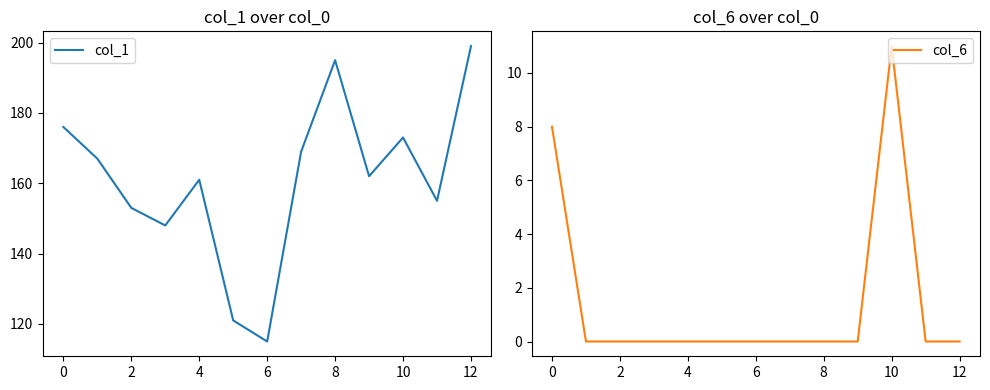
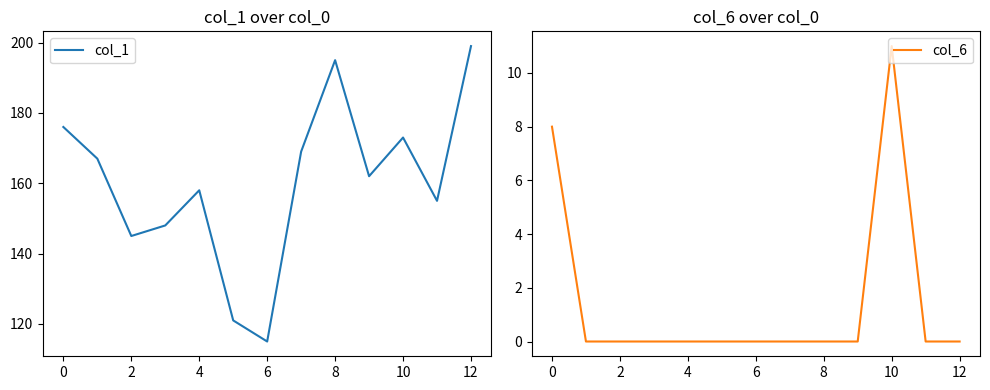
  {
    "col_1 over col_0": {
      "0": 176,
-     "2": 153,
-     "4": 161,
+     "2": 145,
+     "4": 158,
      "6": 115,
      "8": 195,
      "10": 173,
      "12": 199
    },
    "col_6 over col_0": {
      "0": 8.0,
      "2": 0.0,
      "4": 0.0,
      "6": 0.0,
      "8": 0.0,
      "12": 0.0
    }
  }
